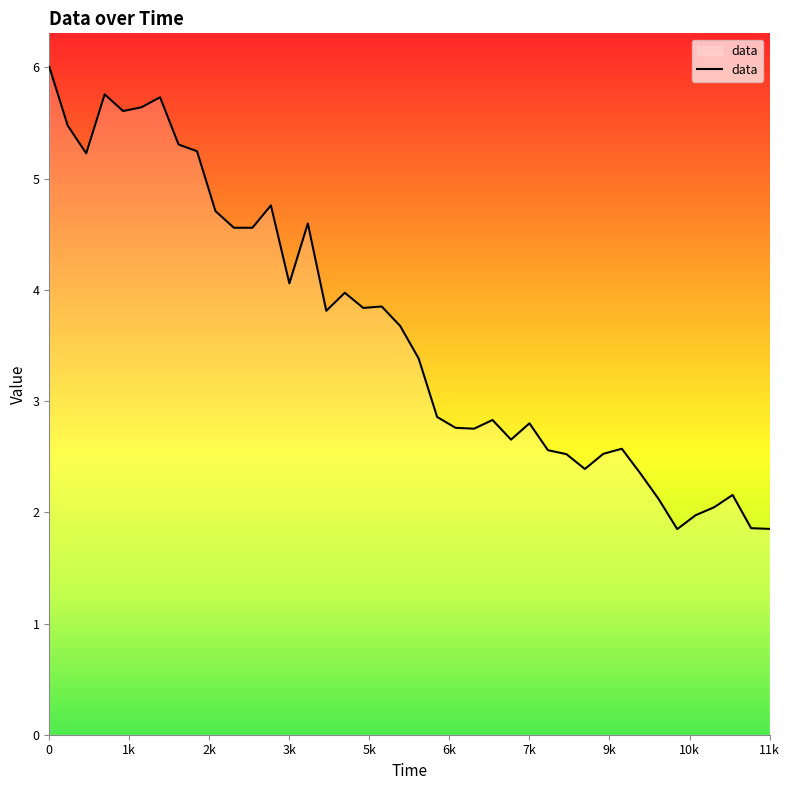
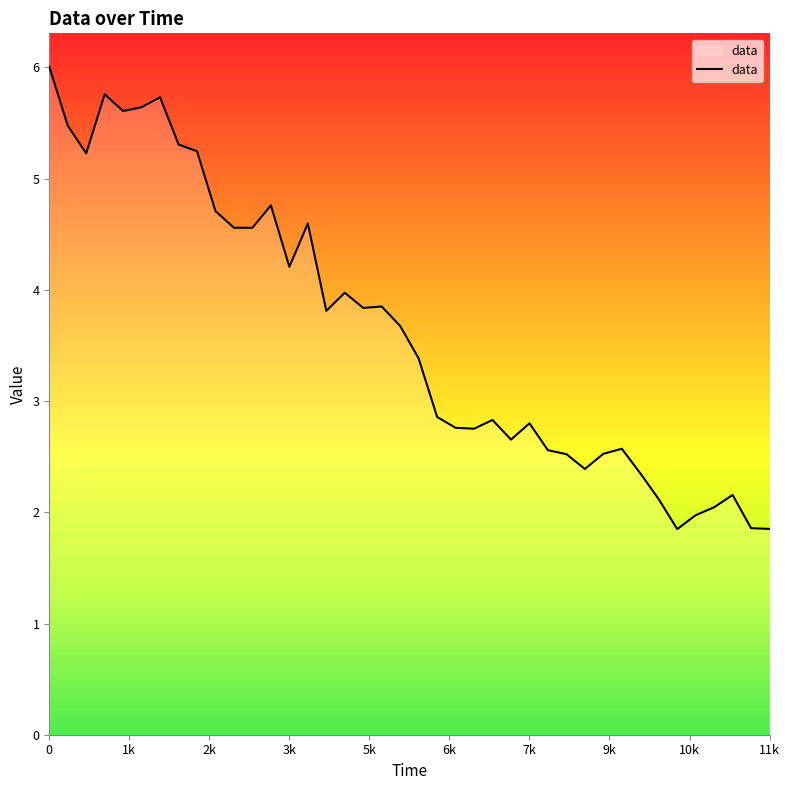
  {
    "0": 6.01,
-   "3k": 4.06,
+   "3k": 4.21,
    "7k": 2.80,
    "11k": 1.85
  }
